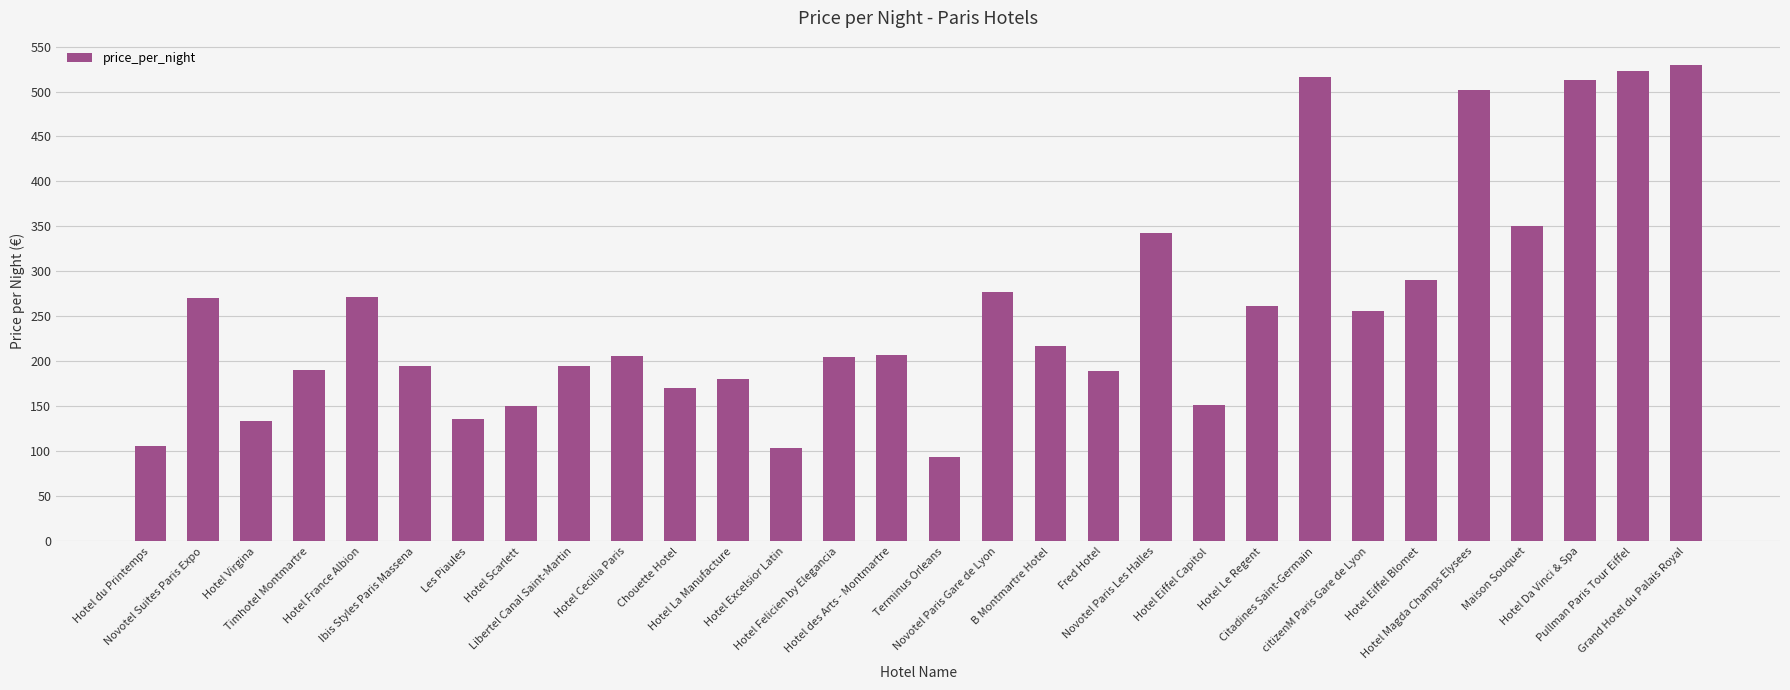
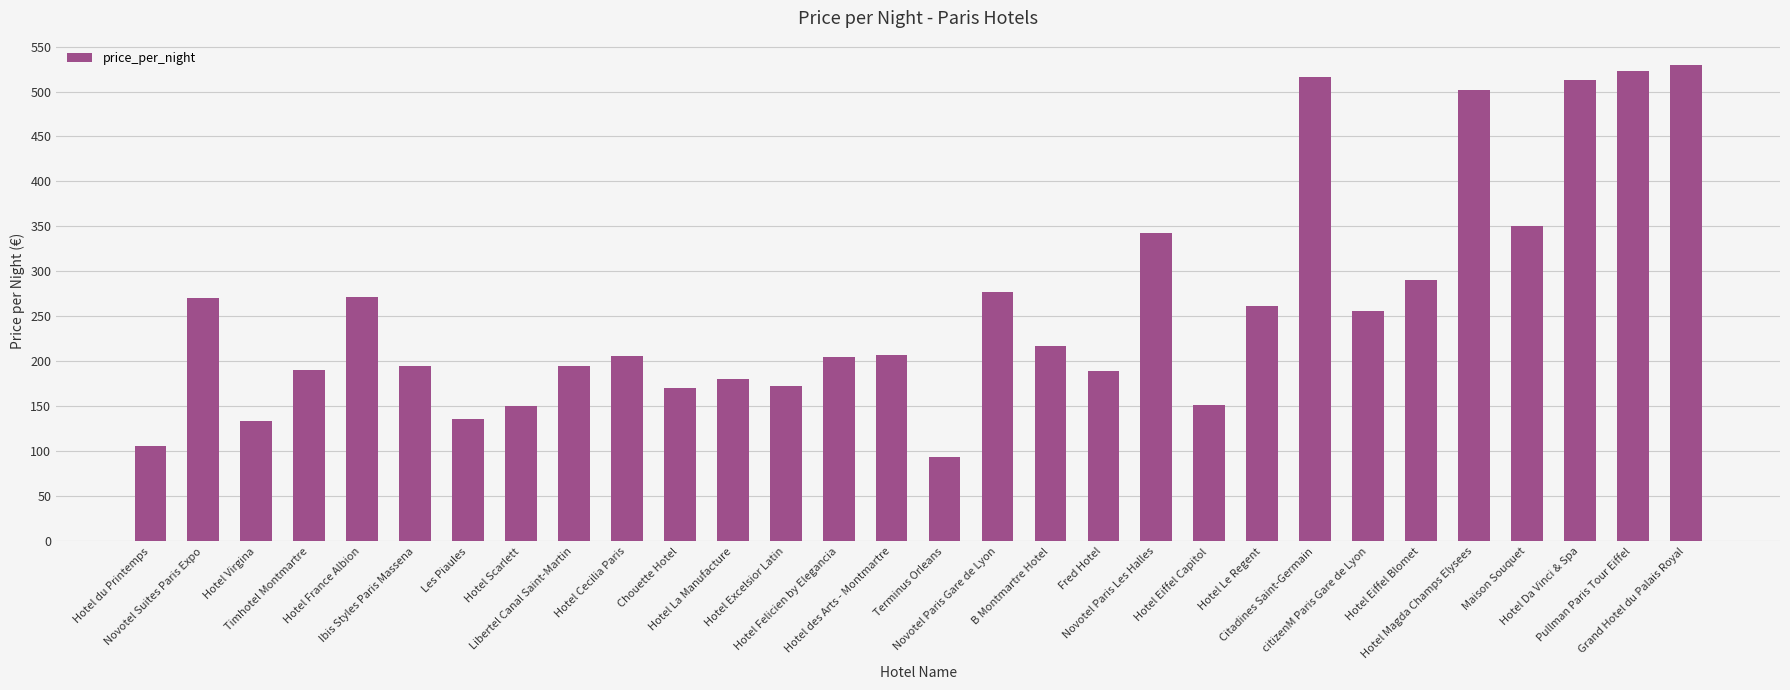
  {
    "Hotel du Printemps": 110,
    "Novotel Suites Paris Expo": 270,
    "Hotel Virgina": 130,
    "Timhotel Montmartre": 190,
    "Hotel France Albion": 270,
    "Ibis Styles Paris Massena": 200,
    "Les Piaules": 140,
    "Hotel Scarlett": 150,
    "Libertel Canal Saint-Martin": 200,
    "Hotel Cecilia Paris": 210,
    "Chouette Hotel": 170,
    "Hotel La Manufacture": 180,
-   "Hotel Excelsior Latin": 100,
+   "Hotel Excelsior Latin": 170,
    "Hotel Felicien by Elegancia": 210,
    "Hotel des Arts - Montmartre": 210,
    "Terminus Orleans": 90,
    "Novotel Paris Gare de Lyon": 280,
    "B Montmartre Hotel": 220,
    "Fred Hotel": 190,
    "Novotel Paris Les Halles": 340,
    "Hotel Eiffel Capitol": 150,
    "Hotel Le Regent": 260,
    "Citadines Saint-Germain": 520,
    "citizenM Paris Gare de Lyon": 260,
    "Hotel Eiffel Blomet": 290,
    "Hotel Magda Champs Elysees": 500,
    "Maison Souquet": 350,
    "Hotel Da Vinci & Spa": 510,
    "Pullman Paris Tour Eiffel": 520,
    "Grand Hotel du Palais Royal": 530
  }
